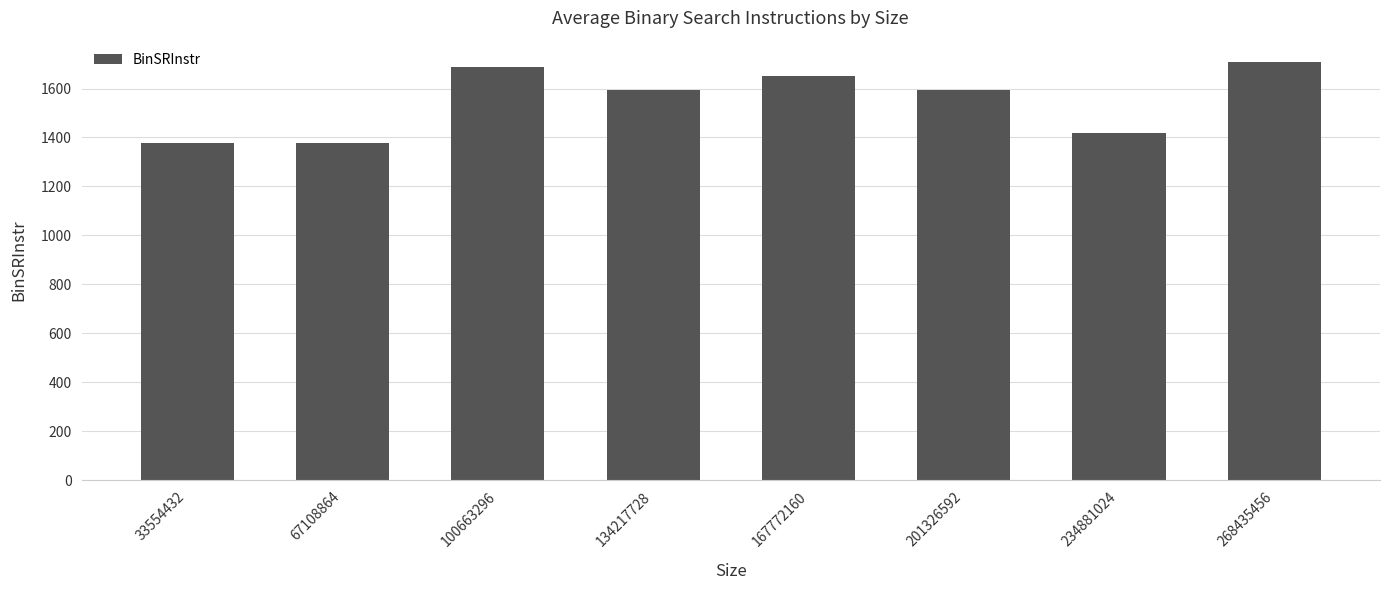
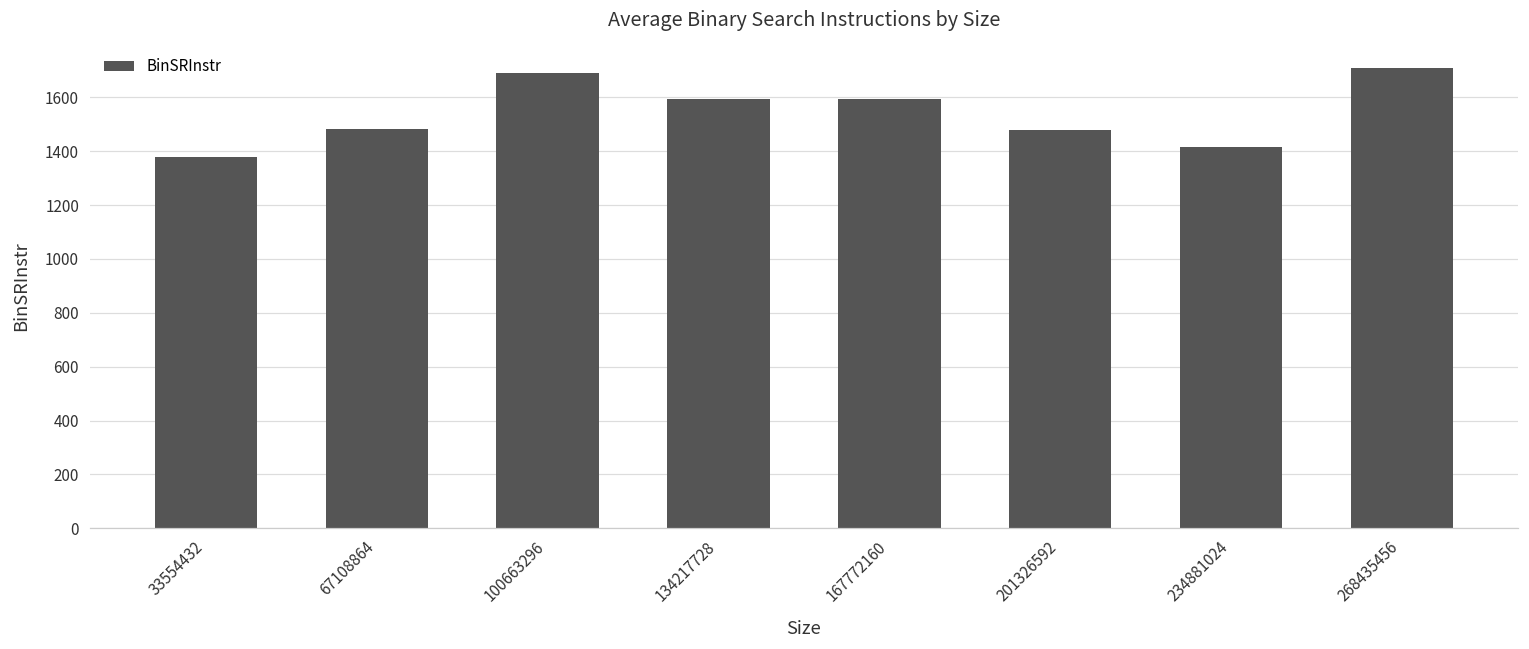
  {
    "33554432": 1380,
-   "67108864": 1380,
+   "67108864": 1480,
    "100663296": 1690,
    "134217728": 1600,
-   "167772160": 1650,
-   "201326592": 1600,
+   "167772160": 1600,
+   "201326592": 1480,
    "234881024": 1420,
    "268435456": 1710
  }
